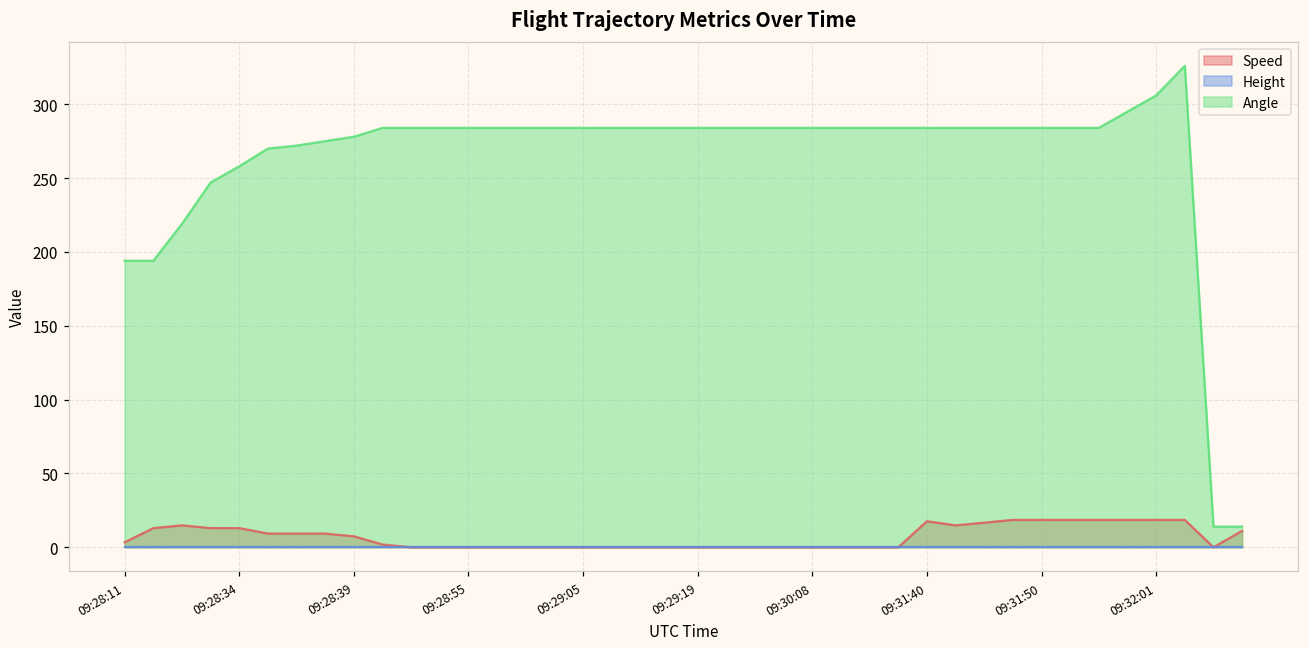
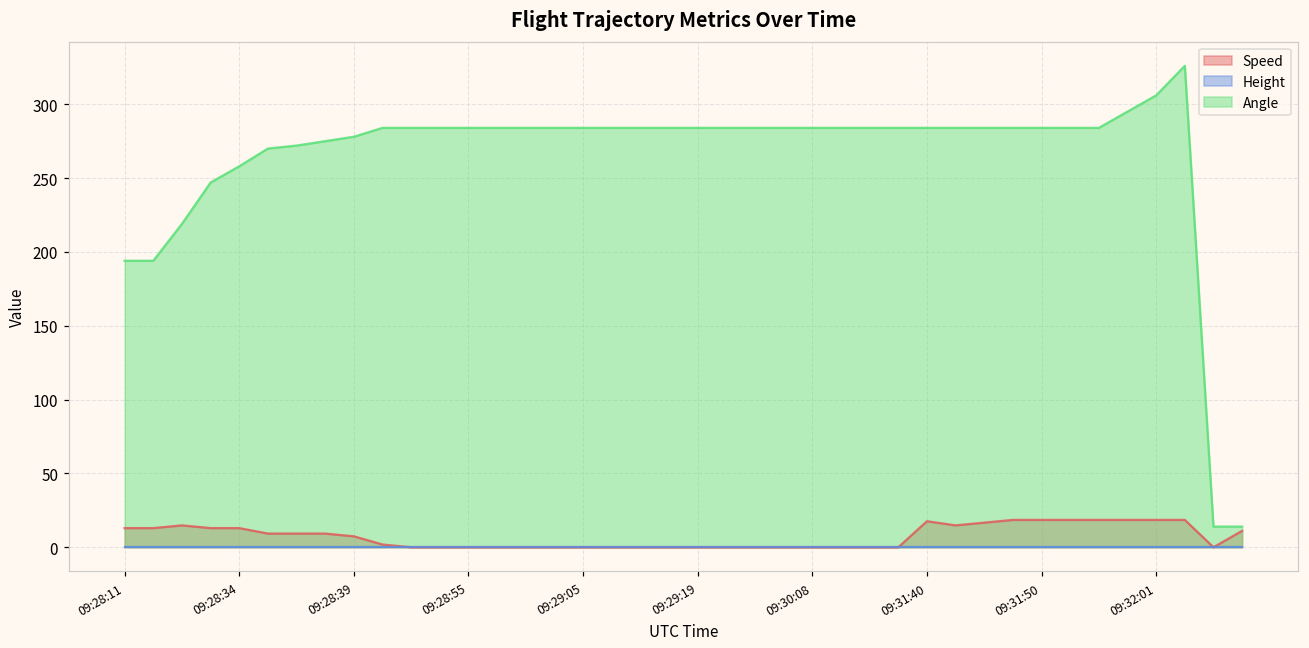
  {
    "Speed": {
-     "09:28:11": 3,
+     "09:28:11": 13,
      "09:31:40": 18
    },
    "Height": {
      "09:28:11": 0,
      "09:31:40": 0
    },
    "Angle": {
      "09:28:11": 194,
      "09:29:19": 284,
      "09:30:08": 284,
      "09:31:40": 284
    }
  }
